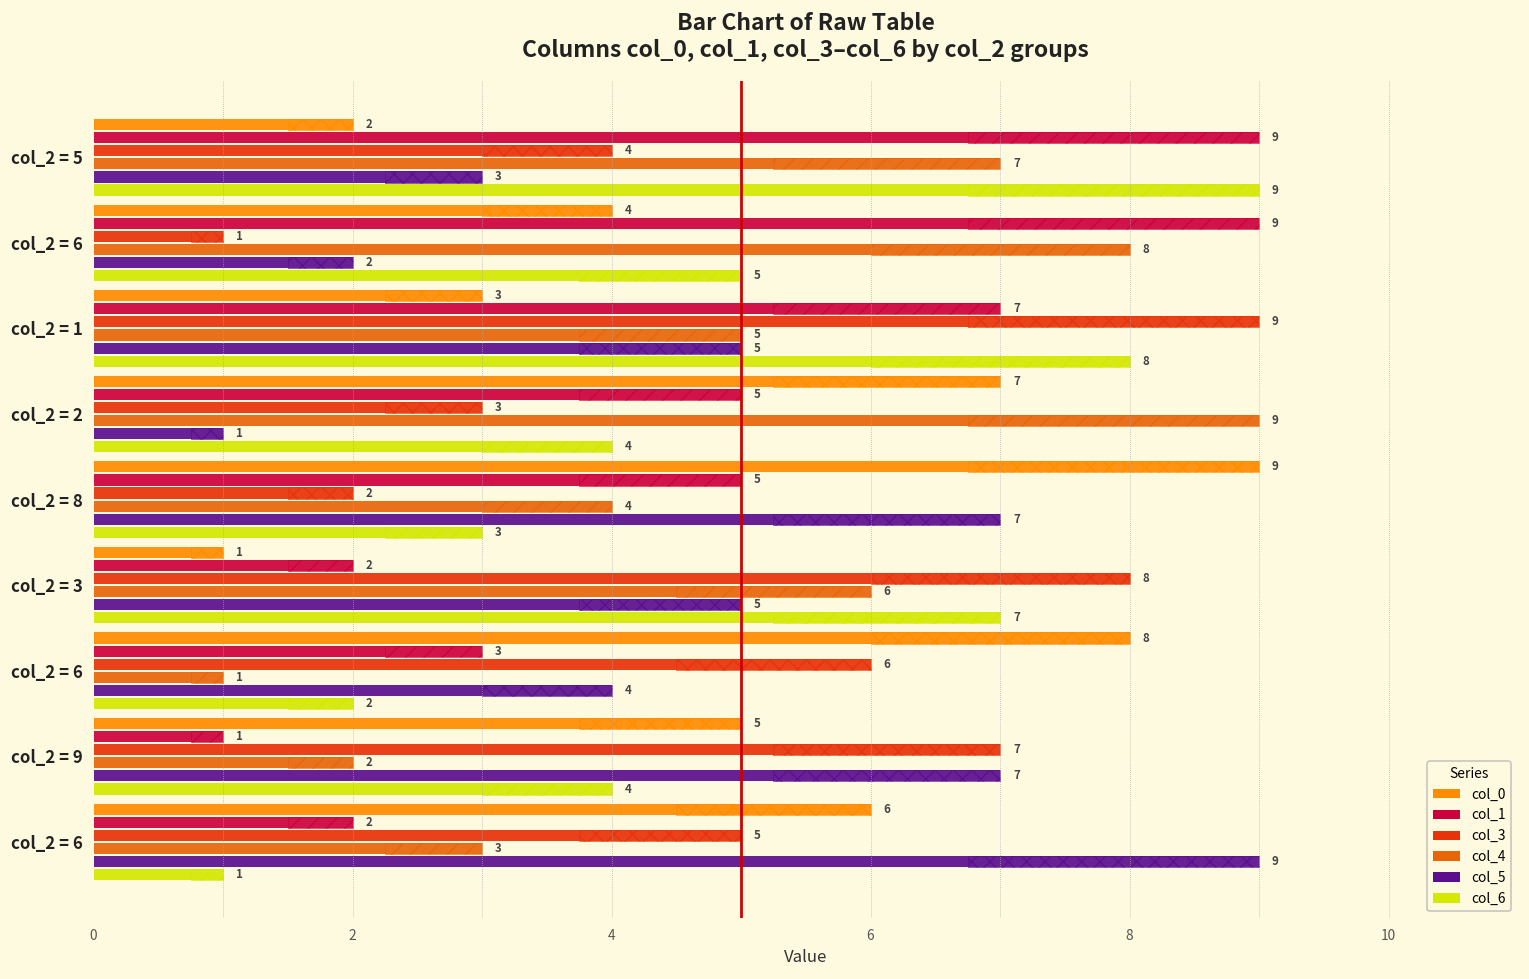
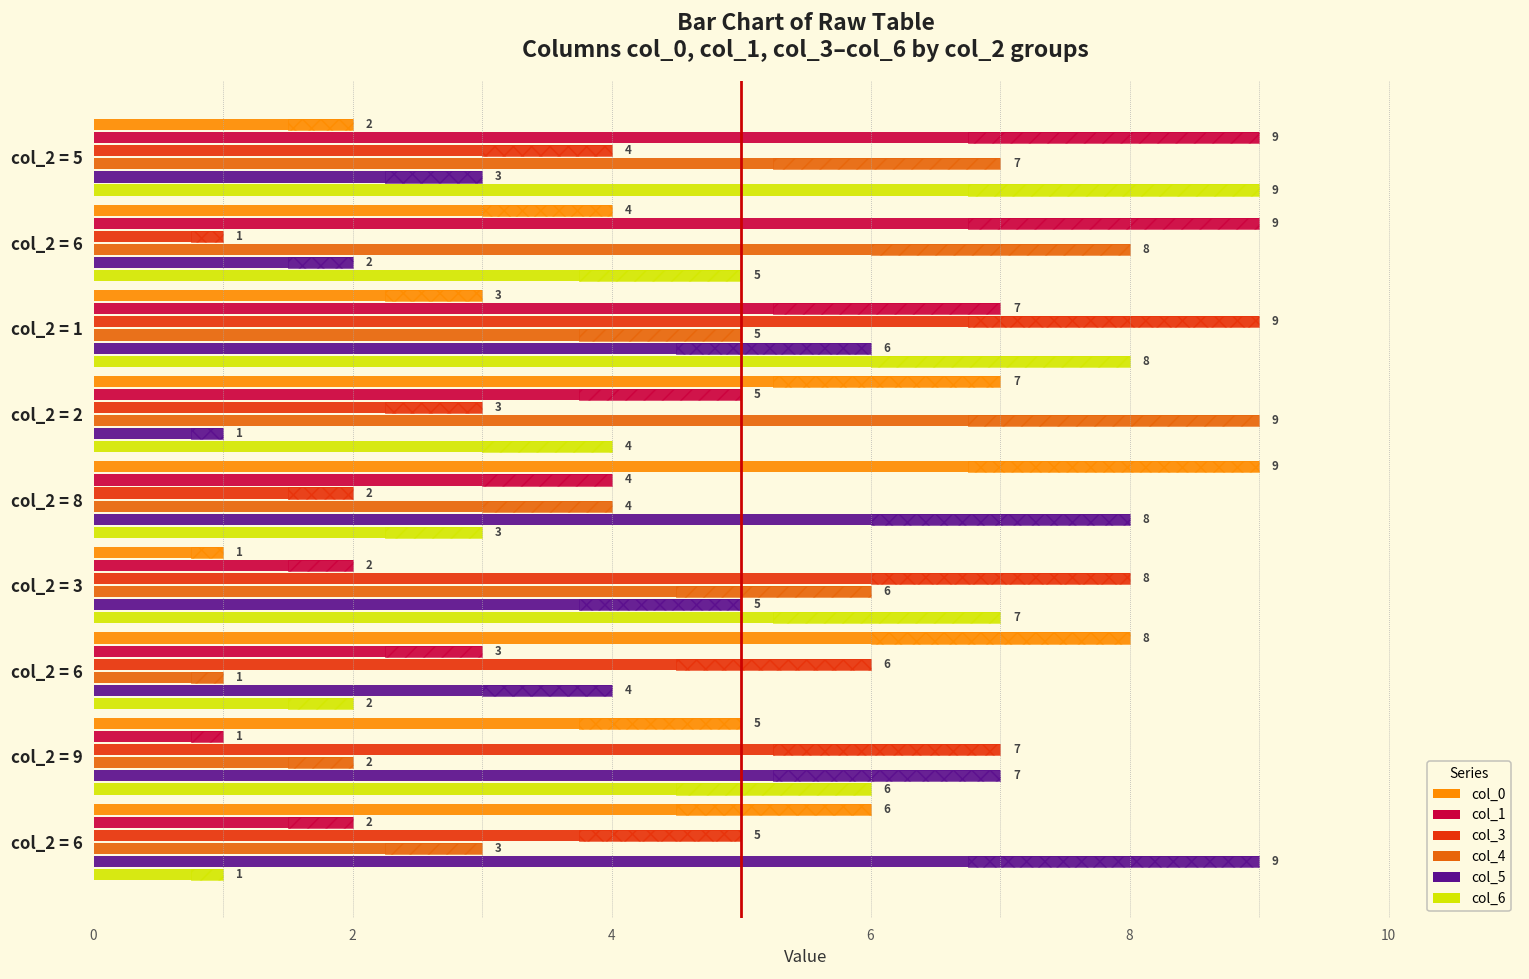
  {
    "col_1": {
      "col_2 = 5": 9,
      "col_2 = 1": 7,
      "col_2 = 2": 5,
-     "col_2 = 8": 5,
+     "col_2 = 8": 4,
      "col_2 = 3": 2,
      "col_2 = 9": 1
    },
    "col_5": {
      "col_2 = 5": 3,
-     "col_2 = 1": 5,
+     "col_2 = 1": 6,
      "col_2 = 2": 1,
-     "col_2 = 8": 7,
+     "col_2 = 8": 8,
      "col_2 = 3": 5,
      "col_2 = 9": 7
    },
    "col_6": {
      "col_2 = 5": 9,
      "col_2 = 1": 8,
      "col_2 = 2": 4,
      "col_2 = 8": 3,
      "col_2 = 3": 7,
-     "col_2 = 9": 4
+     "col_2 = 9": 6
    }
  }
